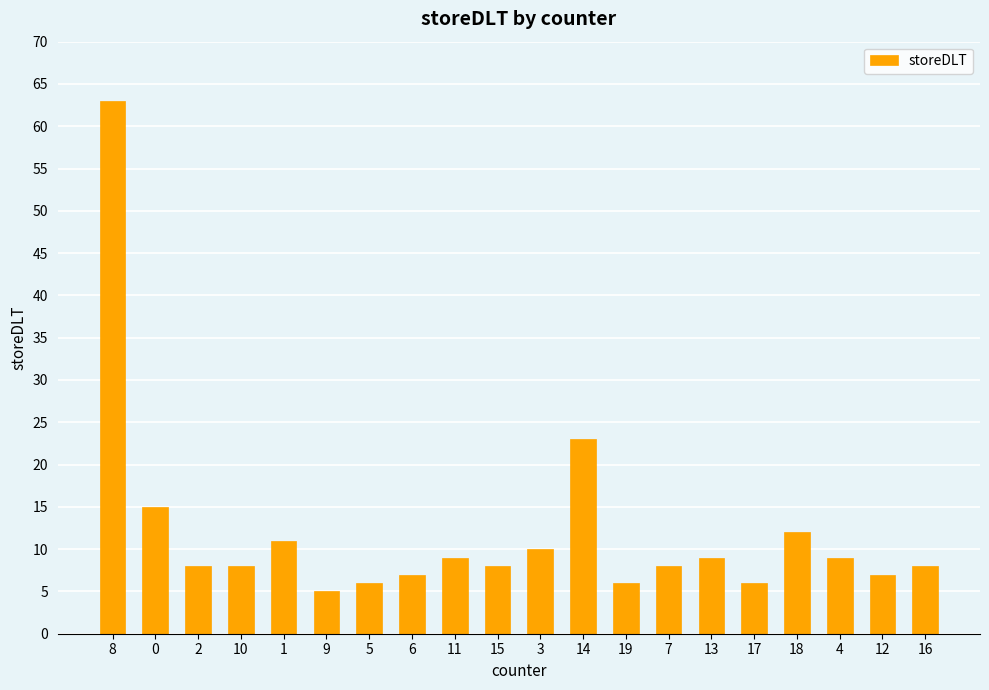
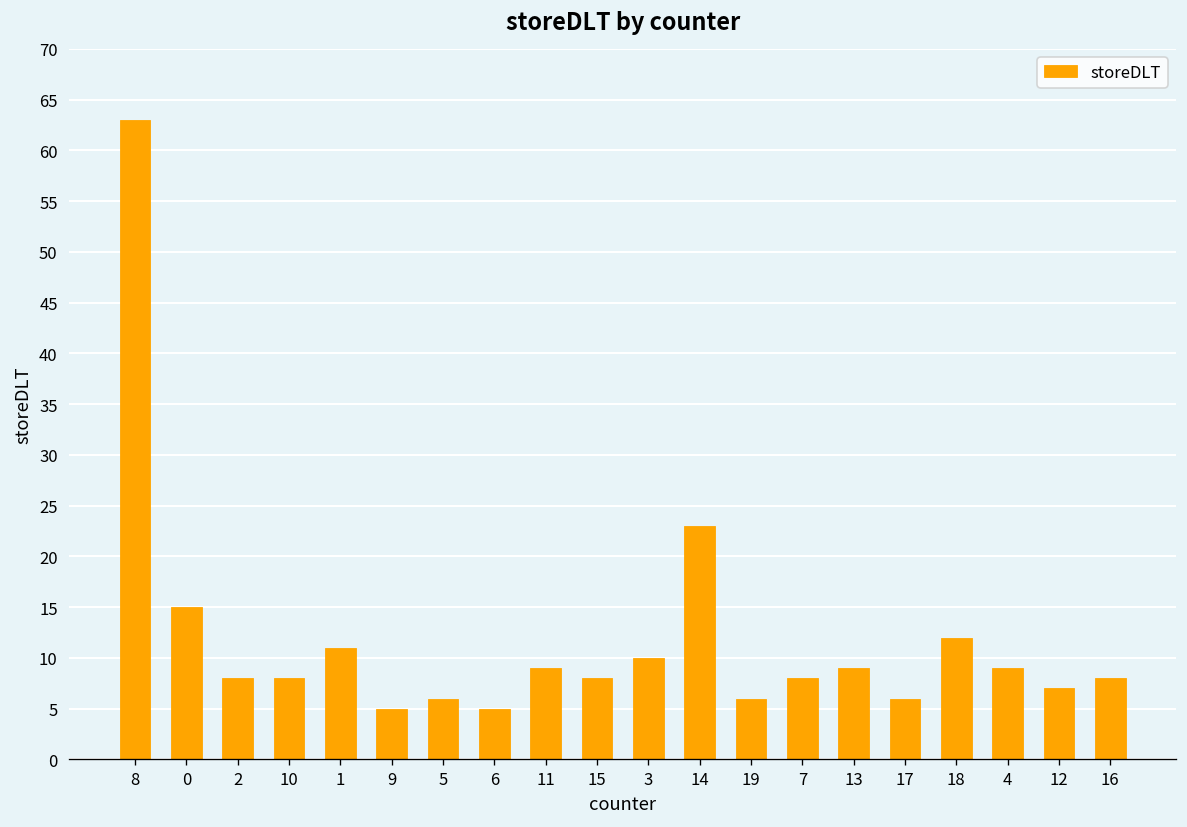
  {
    "8": 63,
    "0": 15,
    "2": 8,
    "10": 8,
    "1": 11,
    "9": 5,
    "5": 6,
-   "6": 7,
+   "6": 5,
    "11": 9,
    "15": 8,
    "3": 10,
    "14": 23,
    "19": 6,
    "7": 8,
    "13": 9,
    "17": 6,
    "18": 12,
    "4": 9,
    "12": 7,
    "16": 8
  }
